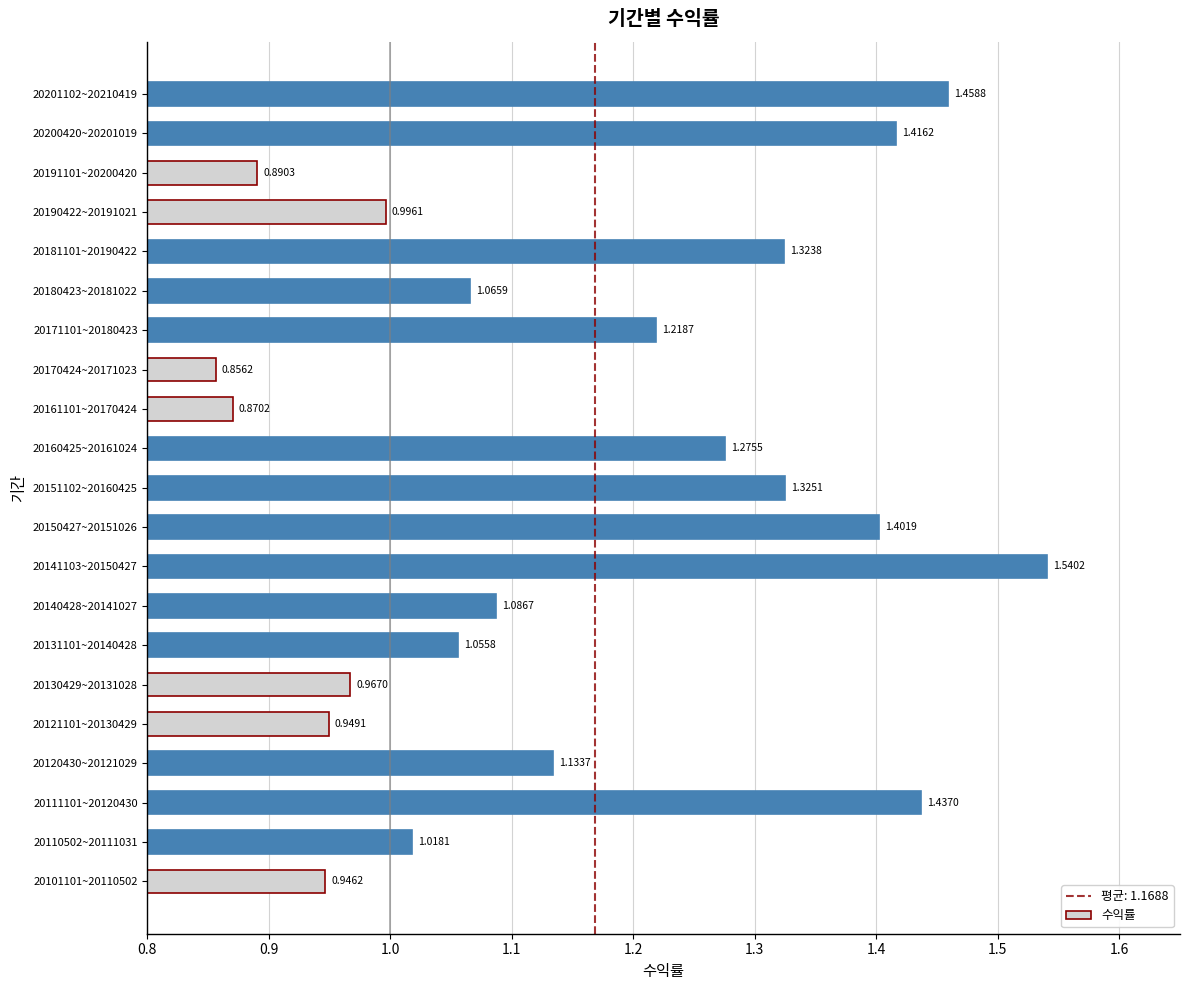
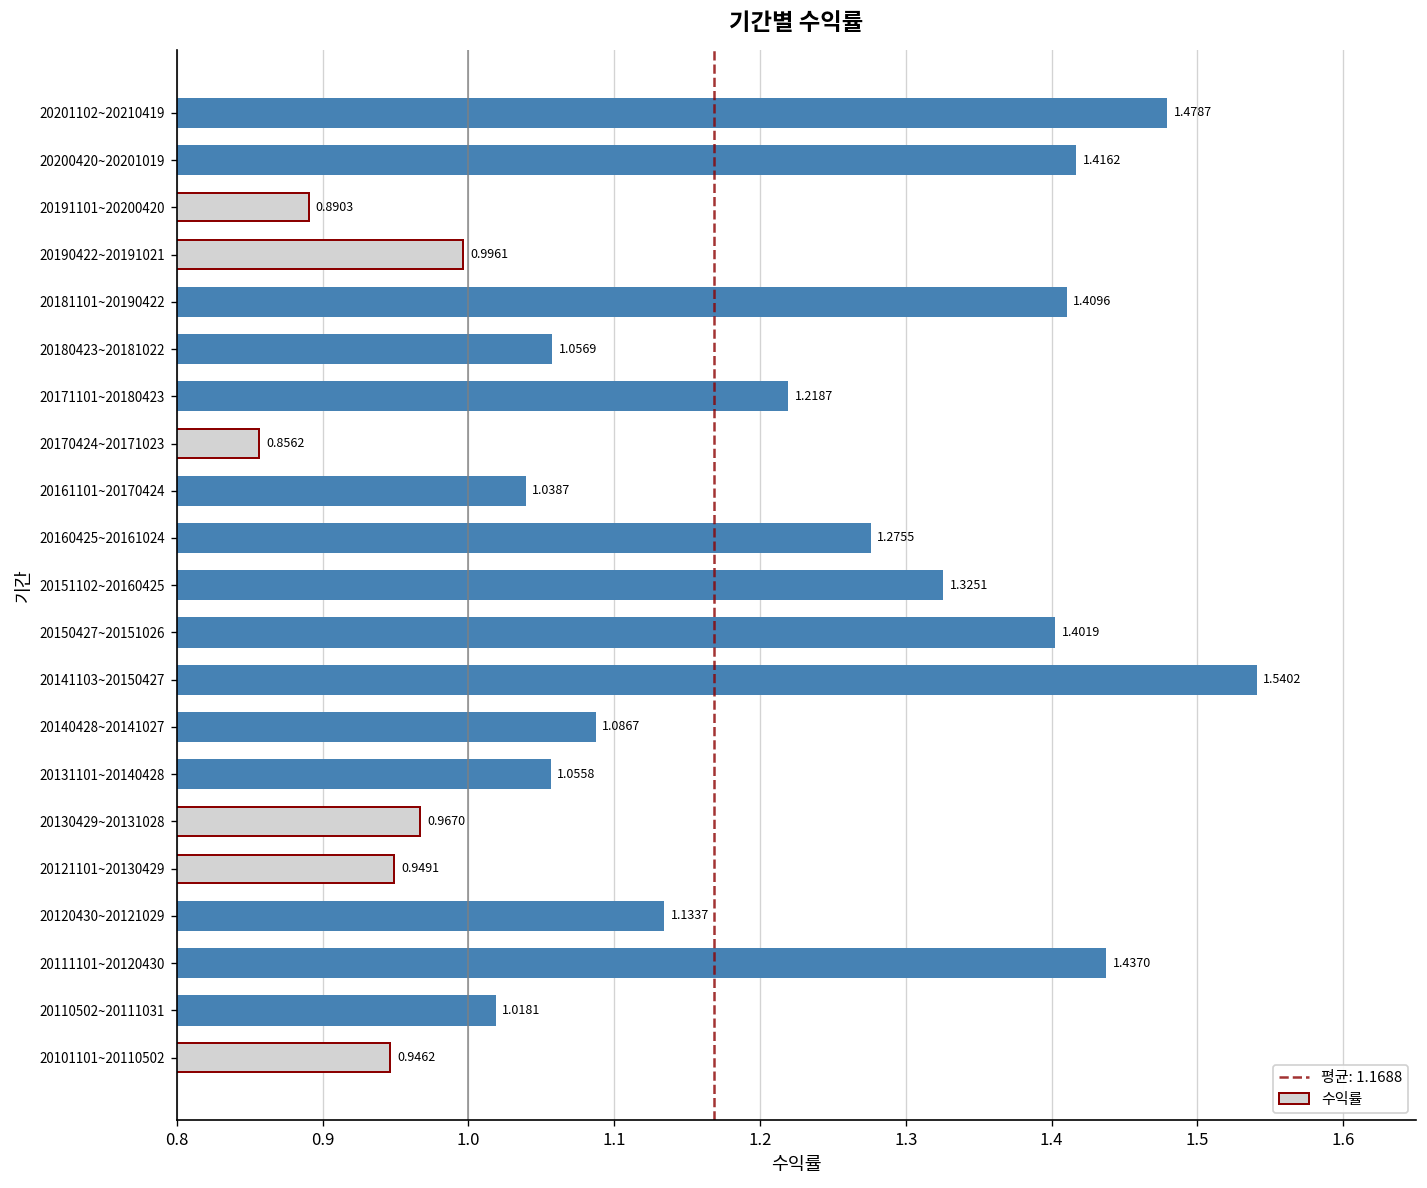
  {
-   "20201102~20210419": 1.4588,
+   "20201102~20210419": 1.4787,
    "20200420~20201019": 1.4162,
    "20191101~20200420": 0.8903,
    "20190422~20191021": 0.9961,
-   "20181101~20190422": 1.3238,
-   "20180423~20181022": 1.0659,
+   "20181101~20190422": 1.4096,
+   "20180423~20181022": 1.0569,
    "20171101~20180423": 1.2187,
    "20170424~20171023": 0.8562,
-   "20161101~20170424": 0.8702,
+   "20161101~20170424": 1.0387,
    "20160425~20161024": 1.2755,
    "20151102~20160425": 1.3251,
    "20150427~20151026": 1.4019,
    "20141103~20150427": 1.5402,
    "20140428~20141027": 1.0867,
    "20131101~20140428": 1.0558,
    "20130429~20131028": 0.9670,
    "20121101~20130429": 0.9491,
    "20120430~20121029": 1.1337,
    "20111101~20120430": 1.4370,
    "20110502~20111031": 1.0181,
    "20101101~20110502": 0.9462
  }
